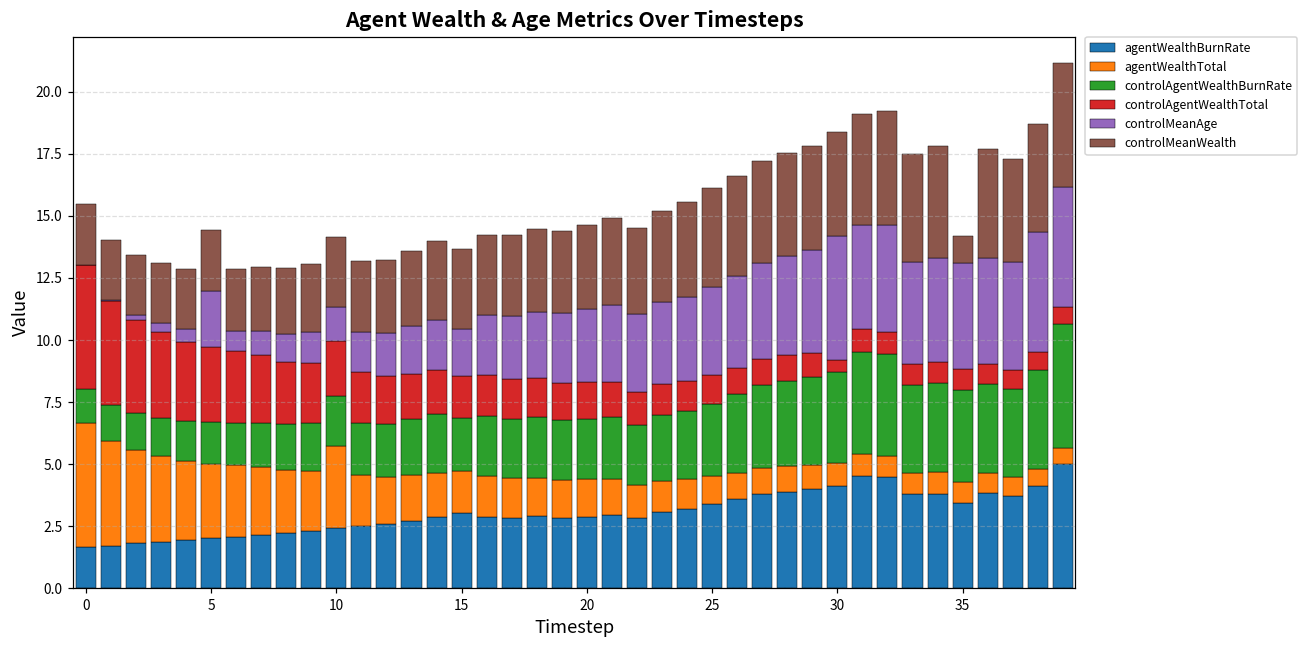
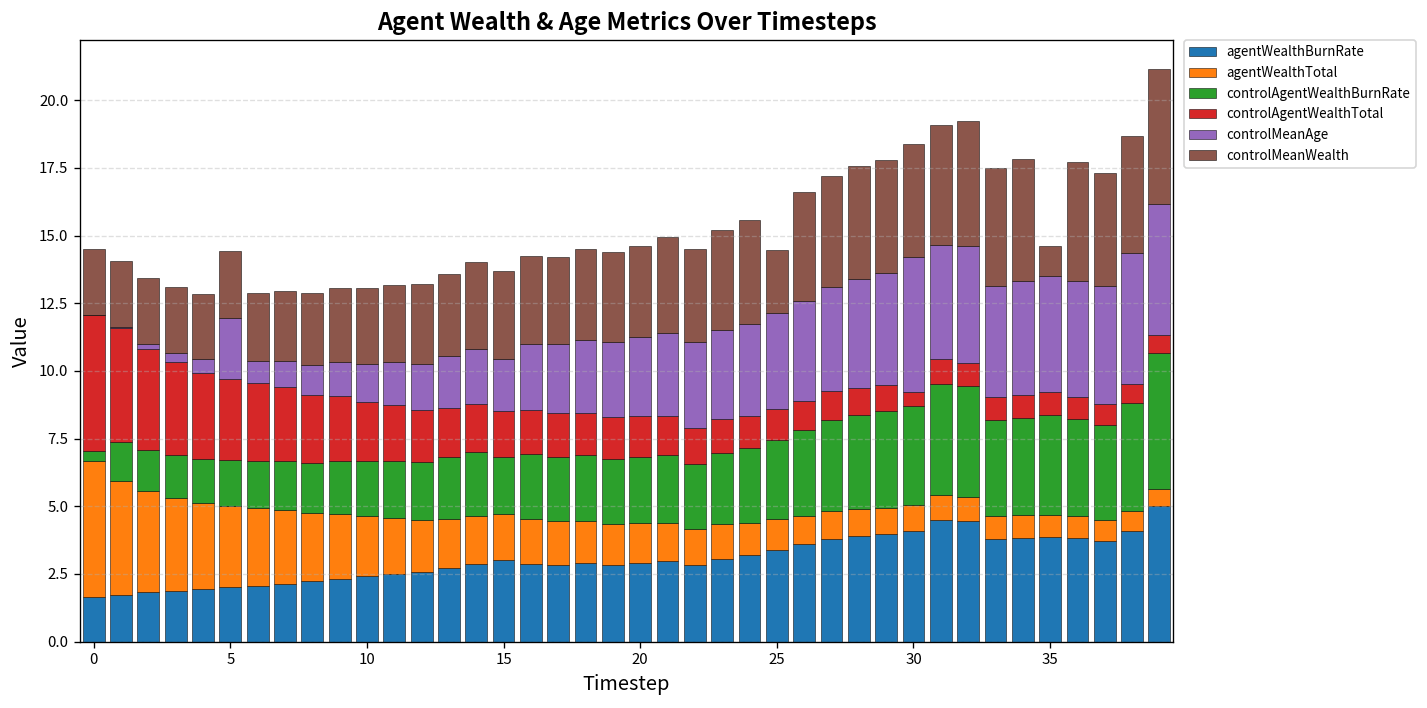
  {
    "agentWealthBurnRate": {
      "0": 1.7,
      "5": 2.0,
      "10": 2.4,
      "15": 3.0,
      "20": 2.9,
      "25": 3.4,
      "30": 4.1,
-     "35": 3.5
+     "35": 3.9
    },
    "agentWealthTotal": {
      "0": 5.0,
      "5": 3.0,
-     "10": 3.3,
+     "10": 2.2,
      "15": 1.7,
      "20": 1.5,
      "25": 1.1,
      "30": 0.9,
      "35": 0.8
    },
    "controlAgentWealthBurnRate": {
-     "0": 1.4,
+     "0": 0.4,
      "5": 1.7,
      "10": 2.0,
      "15": 2.1,
      "20": 2.4,
      "25": 2.9,
      "30": 3.7,
      "35": 3.7
    },
    "controlAgentWealthTotal": {
      "0": 5.0,
      "5": 3.0,
      "10": 2.2,
      "15": 1.7,
      "20": 1.5,
      "25": 1.1,
      "30": 0.5,
      "35": 0.8
    },
    "controlMeanAge": {
      "0": 0.0,
      "5": 2.3,
      "10": 1.4,
      "15": 1.9,
      "20": 2.9,
      "25": 3.5,
      "30": 5.0,
      "35": 4.3
    },
    "controlMeanWealth": {
      "0": 2.4,
      "5": 2.5,
      "10": 2.8,
      "15": 3.2,
      "20": 3.4,
-     "25": 4.0,
+     "25": 2.3,
      "30": 4.2,
      "35": 1.1
    }
  }
